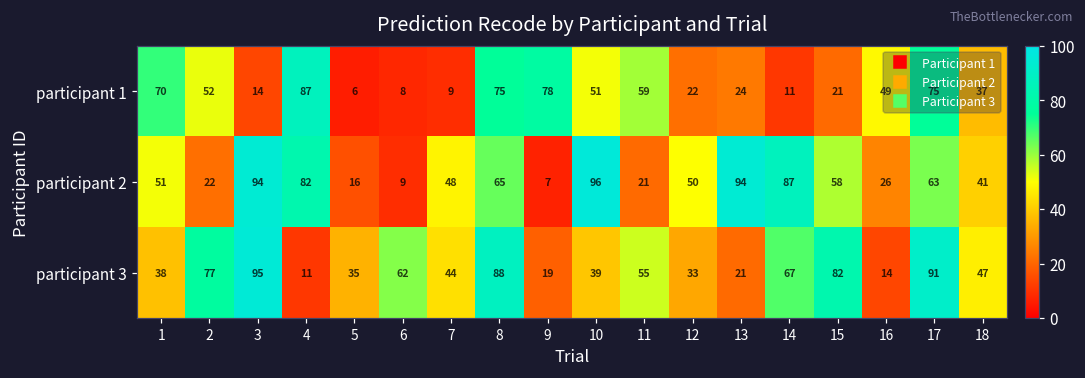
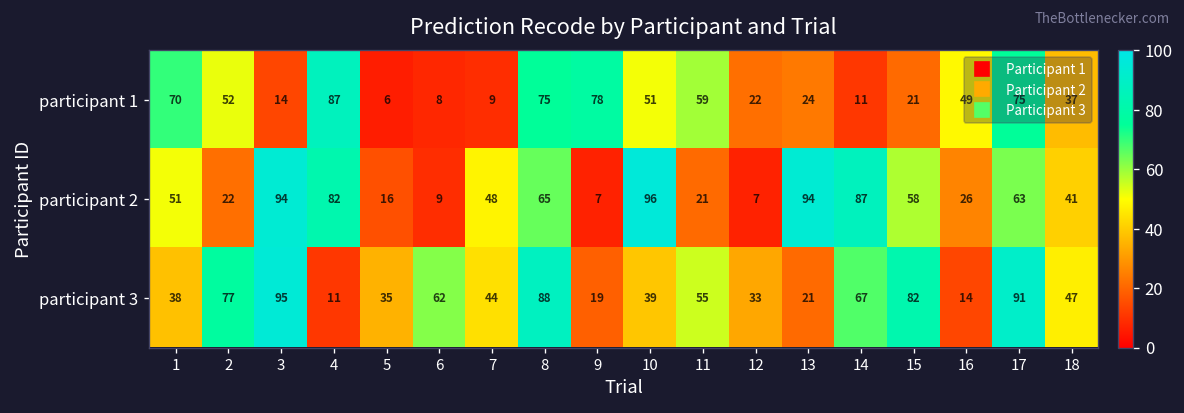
  {
    "participant 1": {
      "1": 70,
      "2": 52,
      "3": 14,
      "4": 87,
      "5": 6,
      "6": 8,
      "7": 9,
      "8": 75,
      "9": 78,
      "10": 51,
      "11": 59,
      "12": 22,
      "13": 24,
      "14": 11,
      "15": 21
    },
    "participant 2": {
      "1": 51,
      "2": 22,
      "3": 94,
      "4": 82,
      "5": 16,
      "6": 9,
      "7": 48,
      "8": 65,
      "9": 7,
      "10": 96,
      "11": 21,
-     "12": 50,
+     "12": 7,
      "13": 94,
      "14": 87,
      "15": 58,
      "16": 26,
      "17": 63,
      "18": 41
    },
    "participant 3": {
      "1": 38,
      "2": 77,
      "3": 95,
      "4": 11,
      "5": 35,
      "6": 62,
      "7": 44,
      "8": 88,
      "9": 19,
      "10": 39,
      "11": 55,
      "12": 33,
      "13": 21,
      "14": 67,
      "15": 82,
      "16": 14,
      "17": 91,
      "18": 47
    }
  }
